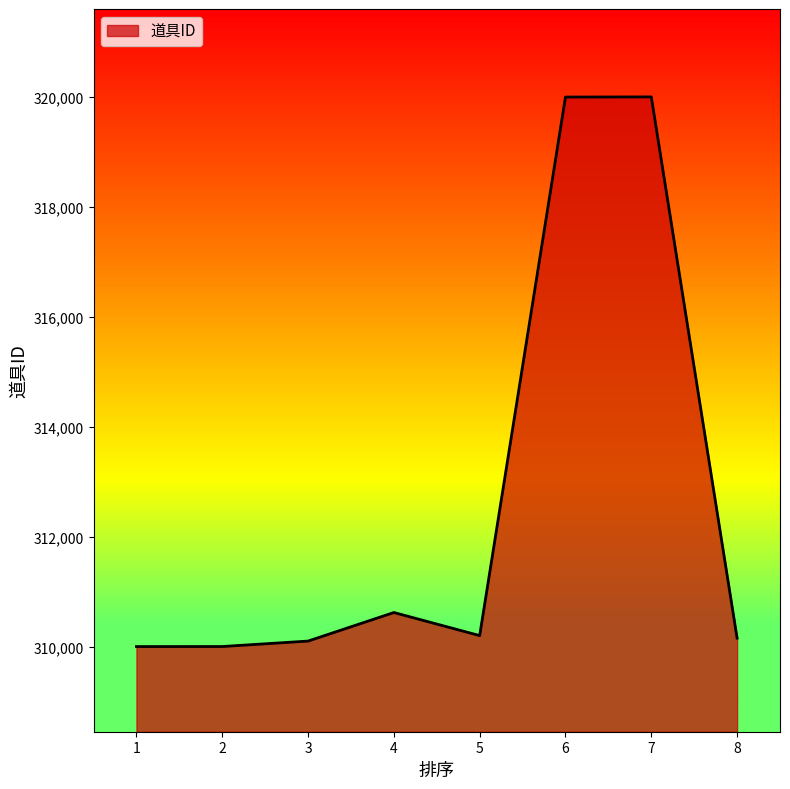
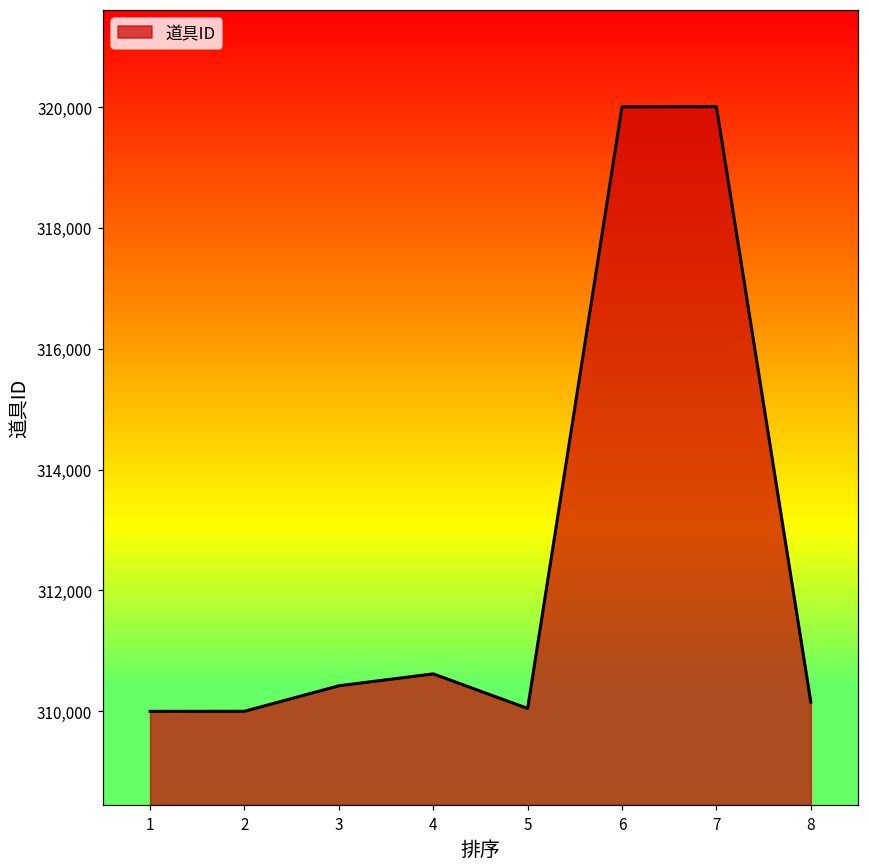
  {
    "1": "310,000",
    "2": "310,000",
-   "3": "310,100",
+   "3": "310,400",
    "4": "310,600",
-   "5": "310,200",
+   "5": "310,000",
    "6": "320,000",
    "7": "320,000",
    "8": "310,200"
  }
